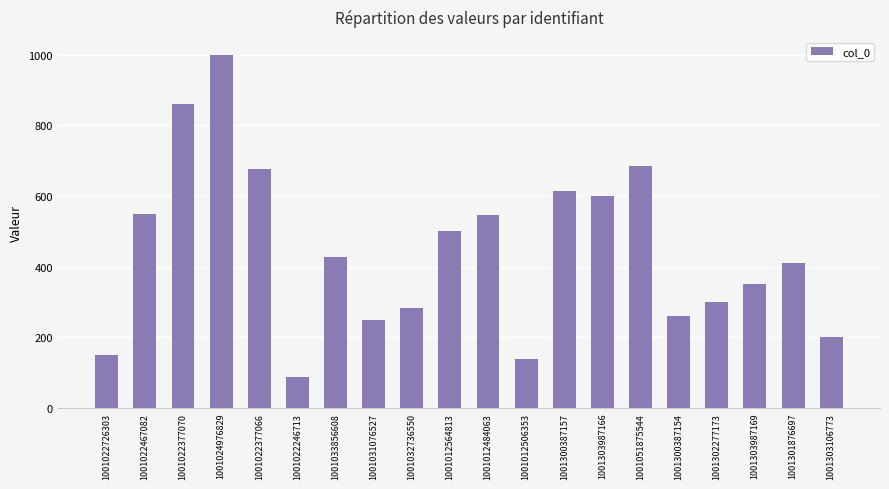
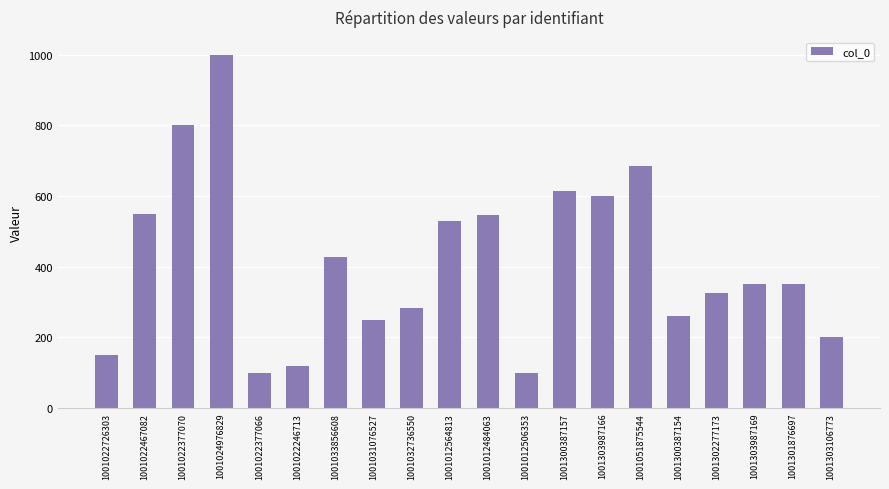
  {
    "1001022726303": 150,
    "1001022467082": 550,
-   "1001022377070": 860,
+   "1001022377070": 800,
    "1001024976829": 1000,
-   "1001022377066": 680,
-   "1001022246713": 90,
+   "1001022377066": 100,
+   "1001022246713": 120,
    "1001033856608": 430,
    "1001031076527": 250,
    "1001032736550": 280,
-   "1001012564813": 500,
+   "1001012564813": 530,
    "1001012484063": 550,
-   "1001012506353": 140,
+   "1001012506353": 100,
    "1001300387157": 610,
    "1001303987166": 600,
    "1001051875544": 680,
    "1001300387154": 260,
-   "1001302277173": 300,
+   "1001302277173": 330,
    "1001303987169": 350,
-   "1001301876697": 410,
+   "1001301876697": 350,
    "1001303106773": 200
  }
